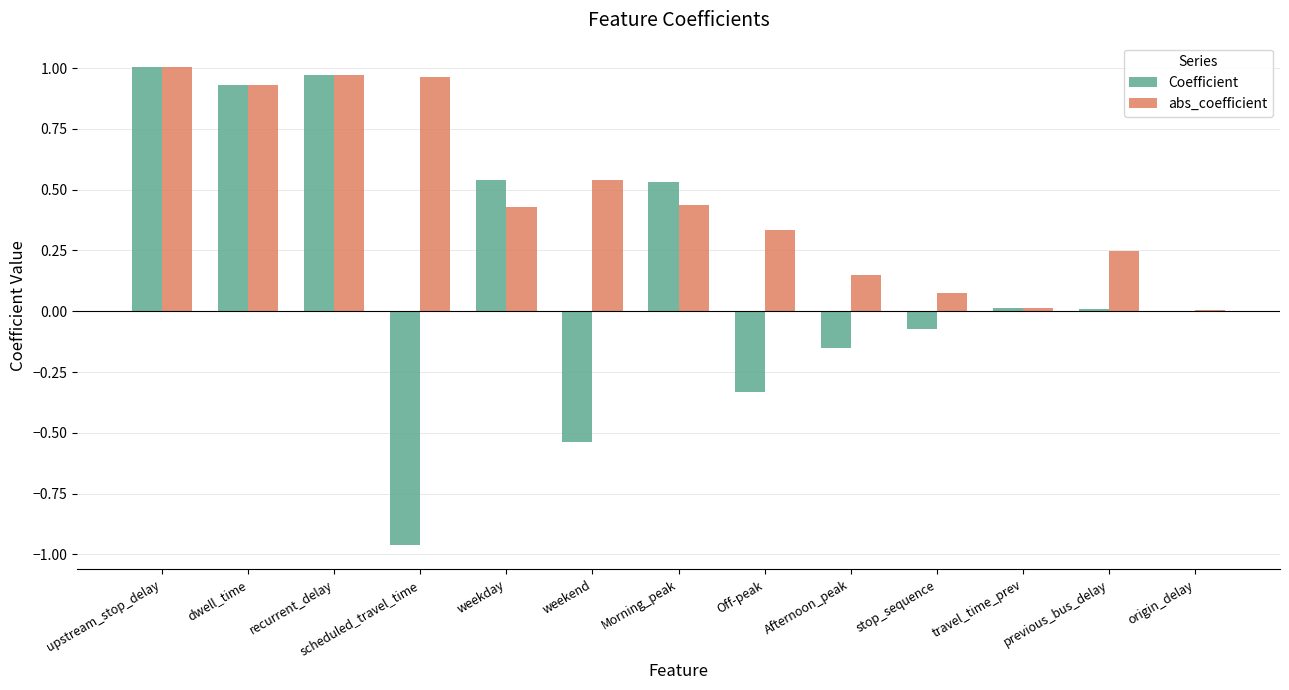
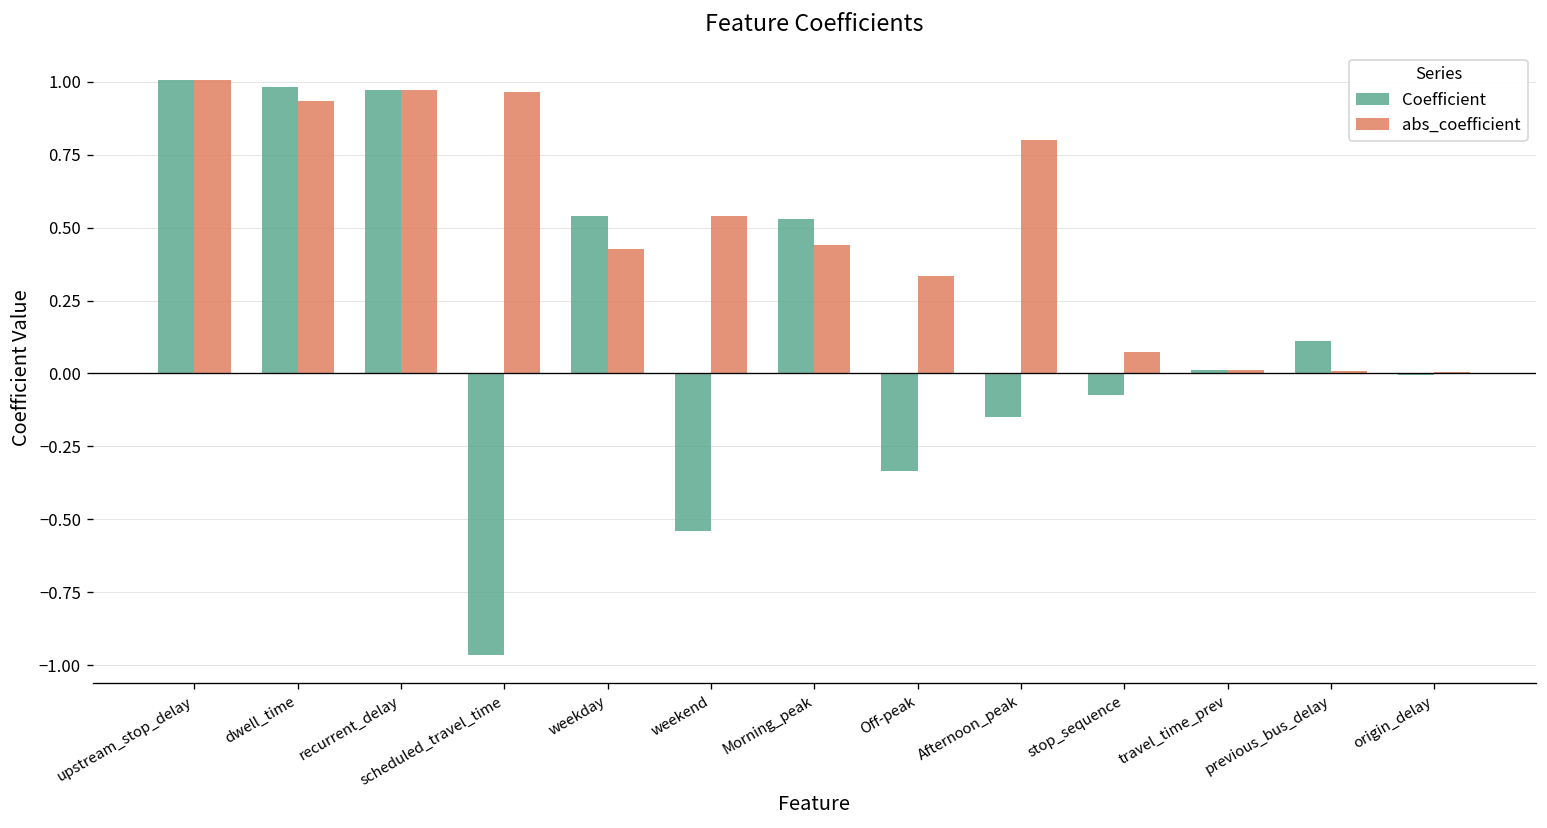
  {
    "Coefficient": {
      "upstream_stop_delay": 1.01,
-     "dwell_time": 0.93,
+     "dwell_time": 0.98,
      "recurrent_delay": 0.97,
      "scheduled_travel_time": -0.96,
      "weekday": 0.54,
      "weekend": -0.54,
      "Morning_peak": 0.53,
      "Off-peak": -0.33,
      "Afternoon_peak": -0.15,
      "stop_sequence": -0.07,
      "travel_time_prev": 0.01,
-     "previous_bus_delay": 0.01
+     "previous_bus_delay": 0.11
    },
    "abs_coefficient": {
      "upstream_stop_delay": 1.01,
      "dwell_time": 0.93,
      "recurrent_delay": 0.97,
      "scheduled_travel_time": 0.96,
      "weekday": 0.43,
      "weekend": 0.54,
      "Morning_peak": 0.44,
      "Off-peak": 0.33,
-     "Afternoon_peak": 0.15,
+     "Afternoon_peak": 0.80,
      "stop_sequence": 0.07,
      "travel_time_prev": 0.01,
-     "previous_bus_delay": 0.25
+     "previous_bus_delay": 0.01
    }
  }
